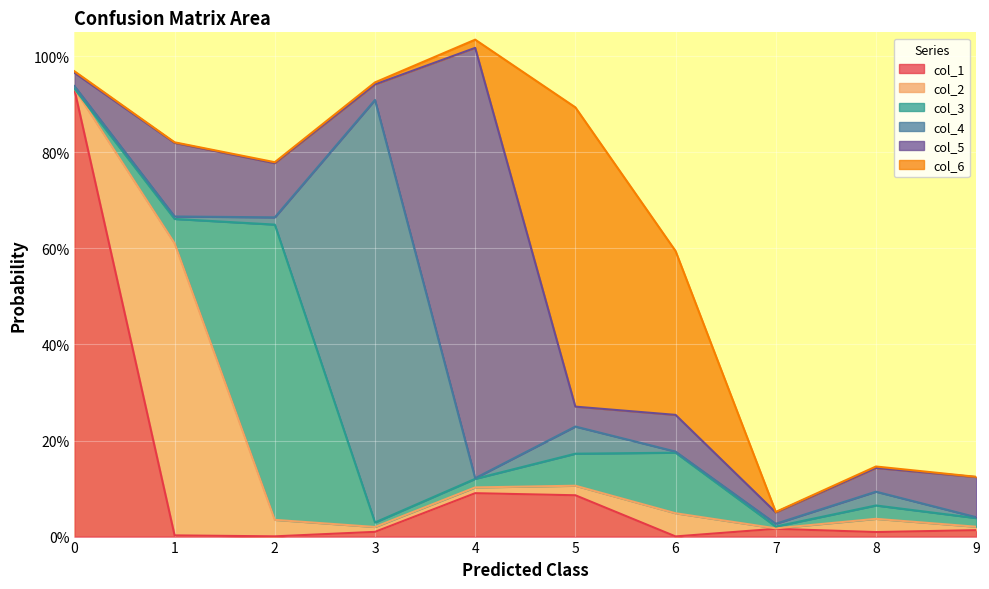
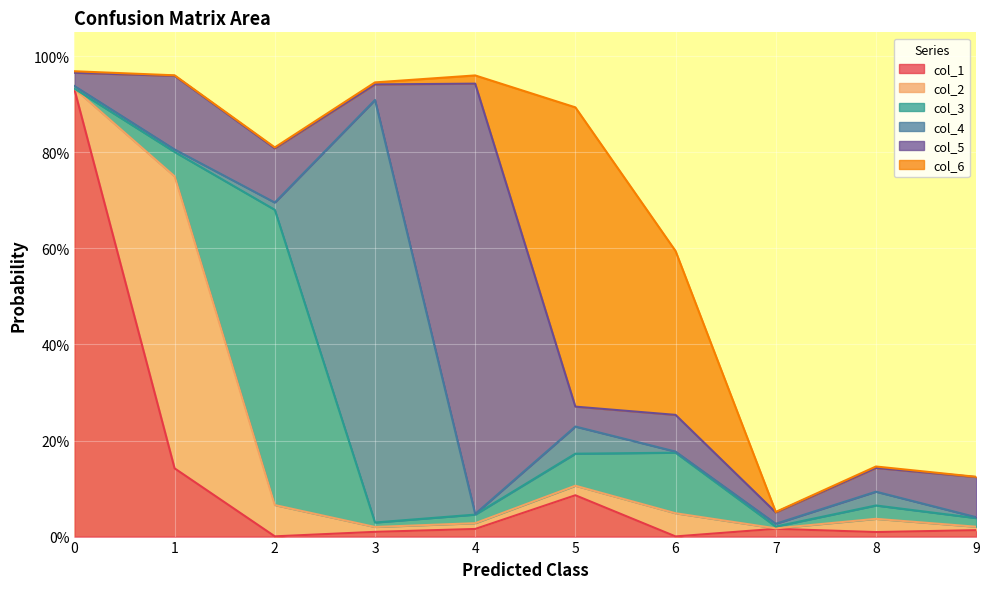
  {
    "col_1": {
-     "1": "0%",
+     "1": "14%",
      "2": "0%",
      "3": "1%",
-     "4": "9%",
+     "4": "2%",
      "5": "9%",
      "6": "0%",
      "8": "1%",
      "9": "1%"
    },
    "col_2": {
      "1": "61%",
-     "2": "3%",
+     "2": "7%",
      "3": "1%",
      "4": "1%",
      "5": "2%",
      "6": "5%",
      "8": "3%",
      "9": "1%"
    },
    "col_5": {
      "4": "90%",
      "5": "4%",
      "6": "8%"
    },
    "col_6": {
      "4": "2%",
      "5": "62%",
      "6": "34%"
    }
  }
